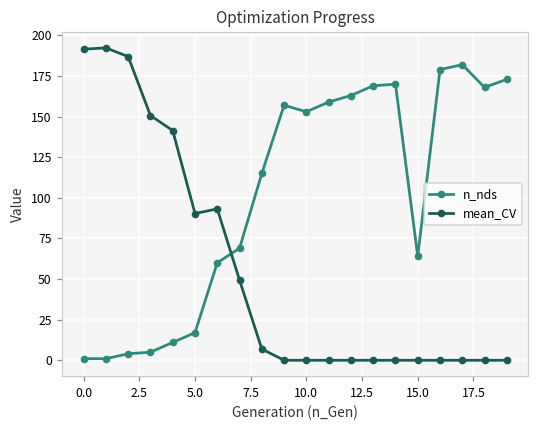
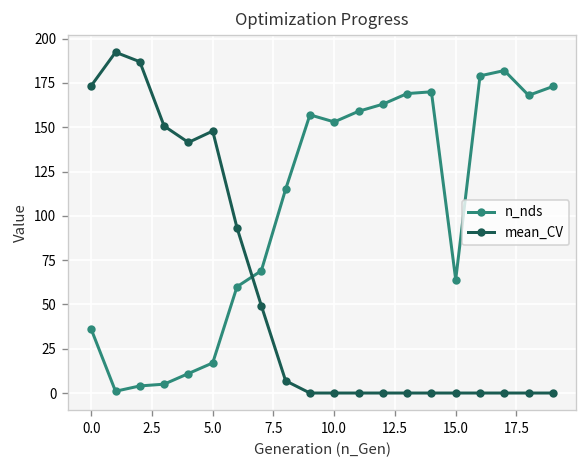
  {
    "n_nds": {
-     "0.0": 1,
+     "0.0": 36,
      "5.0": 17,
      "10.0": 153,
      "15.0": 64
    },
    "mean_CV": {
-     "0.0": 192,
-     "5.0": 90,
+     "0.0": 173,
+     "5.0": 148,
      "10.0": 0,
      "15.0": 0
    }
  }
